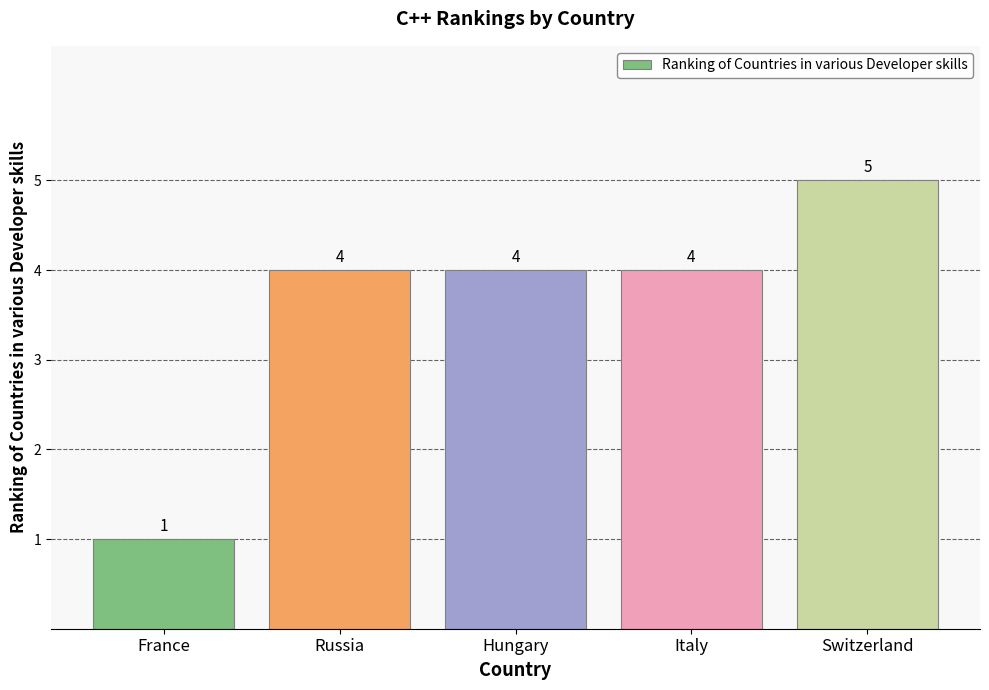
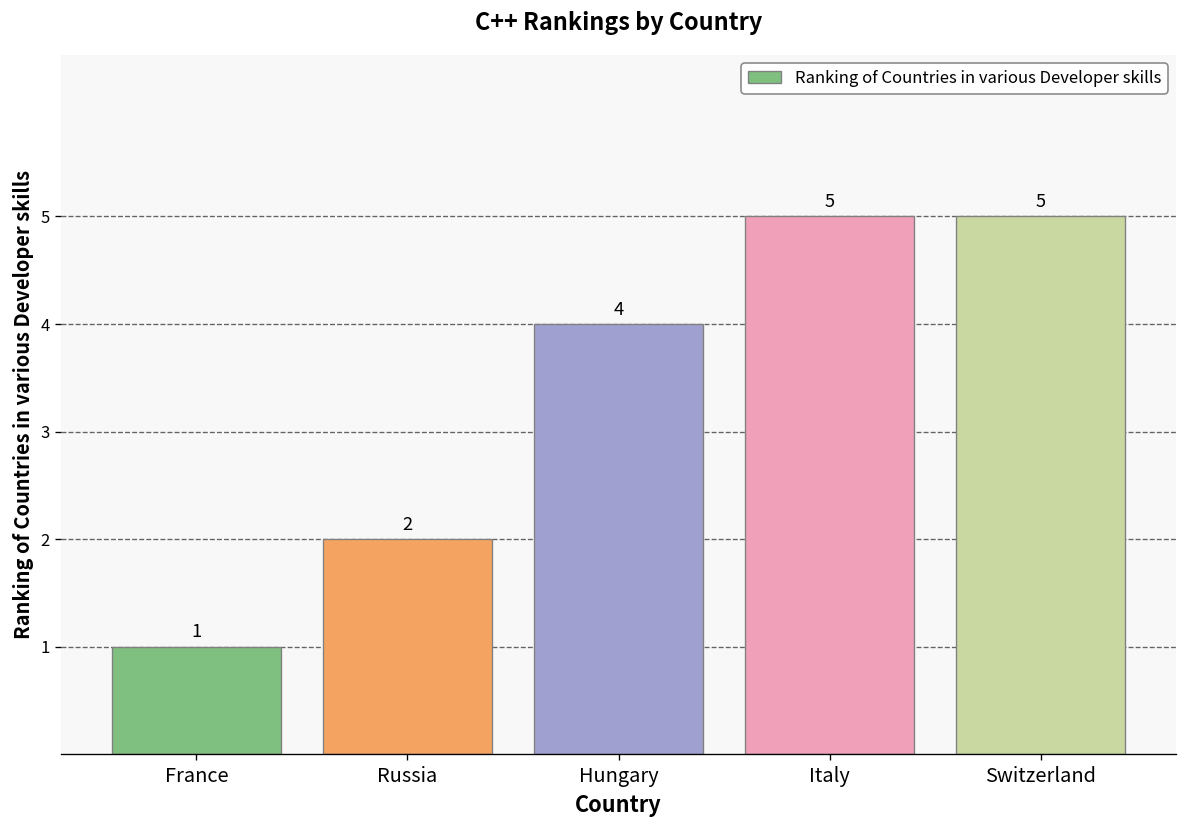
  {
    "France": 1,
-   "Russia": 4,
+   "Russia": 2,
    "Hungary": 4,
-   "Italy": 4,
+   "Italy": 5,
    "Switzerland": 5
  }
